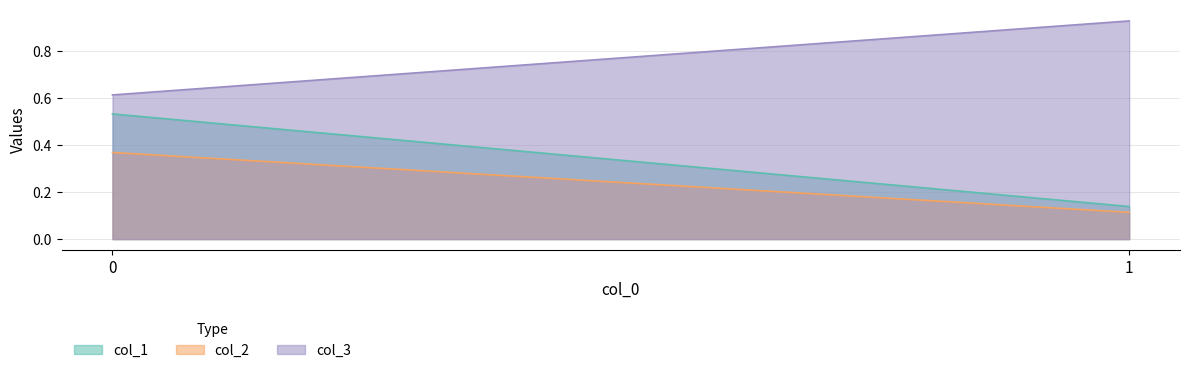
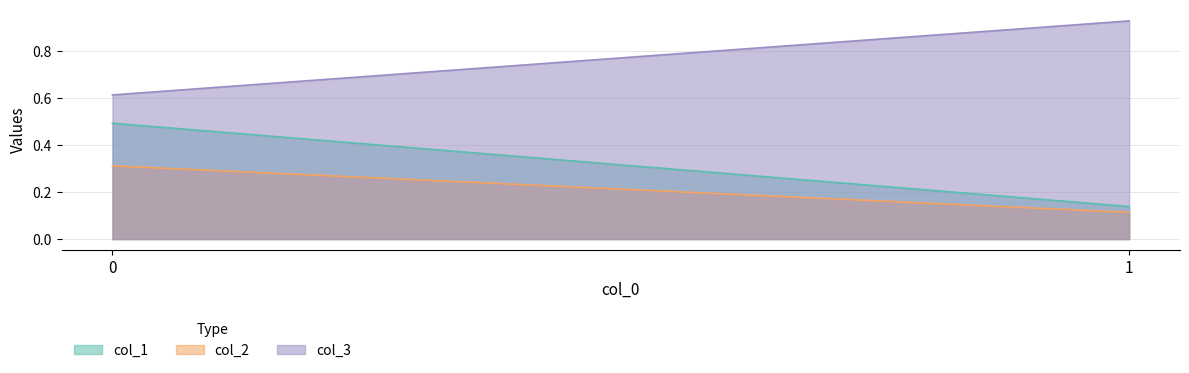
  {
    "col_1": {
-     "0": 0.53,
+     "0": 0.49,
      "1": 0.14
    },
    "col_2": {
-     "0": 0.37,
+     "0": 0.31,
      "1": 0.11
    },
    "col_3": {
      "0": 0.61,
      "1": 0.93
    }
  }
